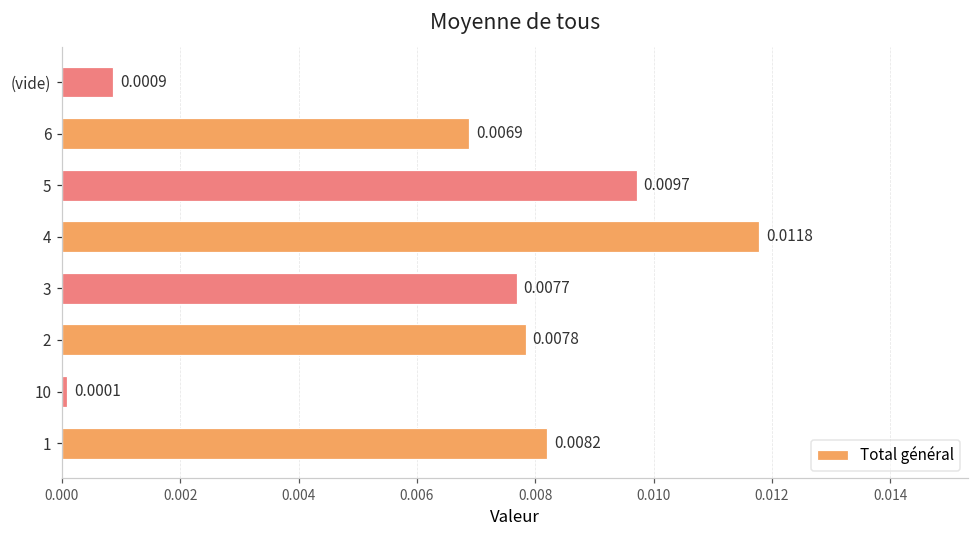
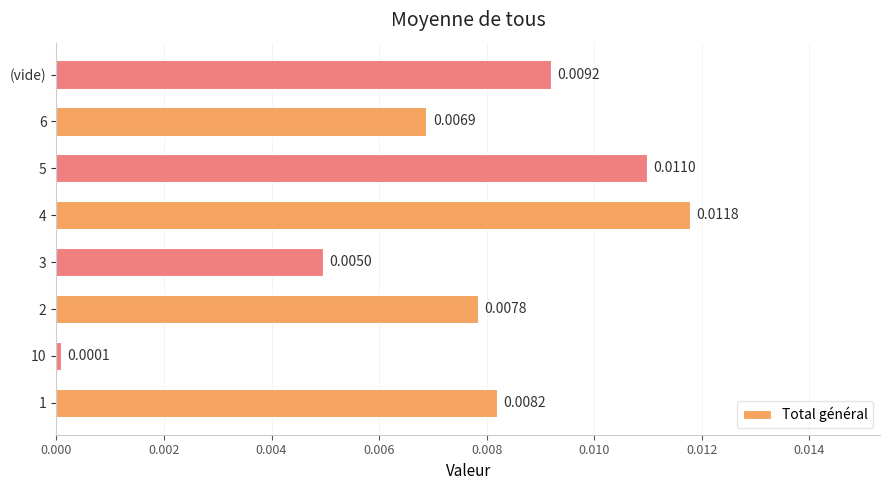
  {
-   "(vide)": 0.0009,
+   "(vide)": 0.0092,
    "6": 0.0069,
-   "5": 0.0097,
+   "5": 0.0110,
    "4": 0.0118,
-   "3": 0.0077,
+   "3": 0.0050,
    "2": 0.0078,
    "10": 0.0001,
    "1": 0.0082
  }
